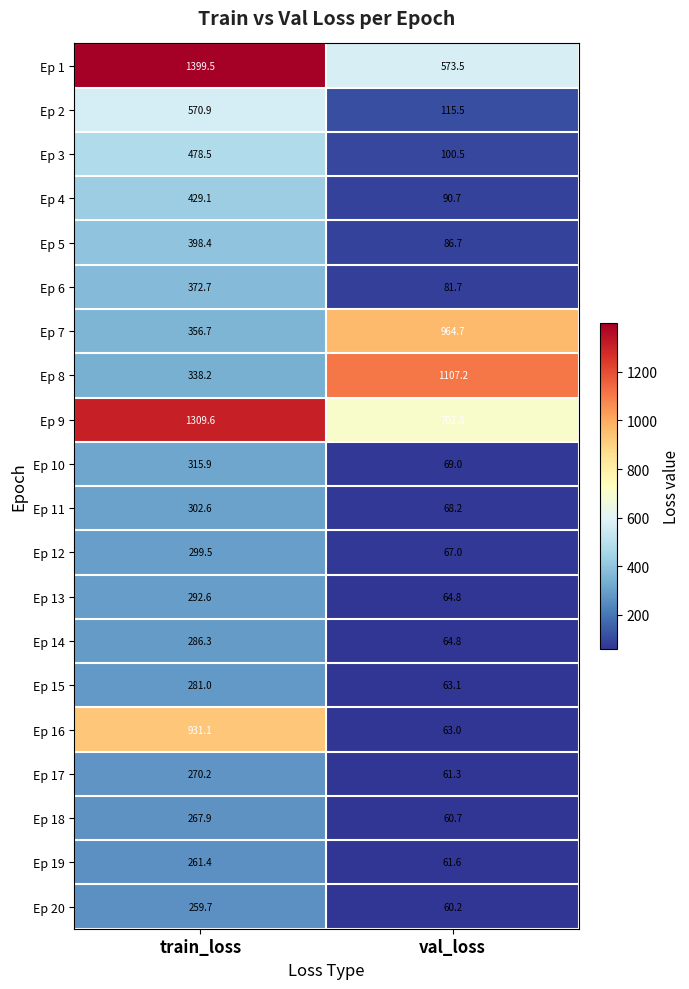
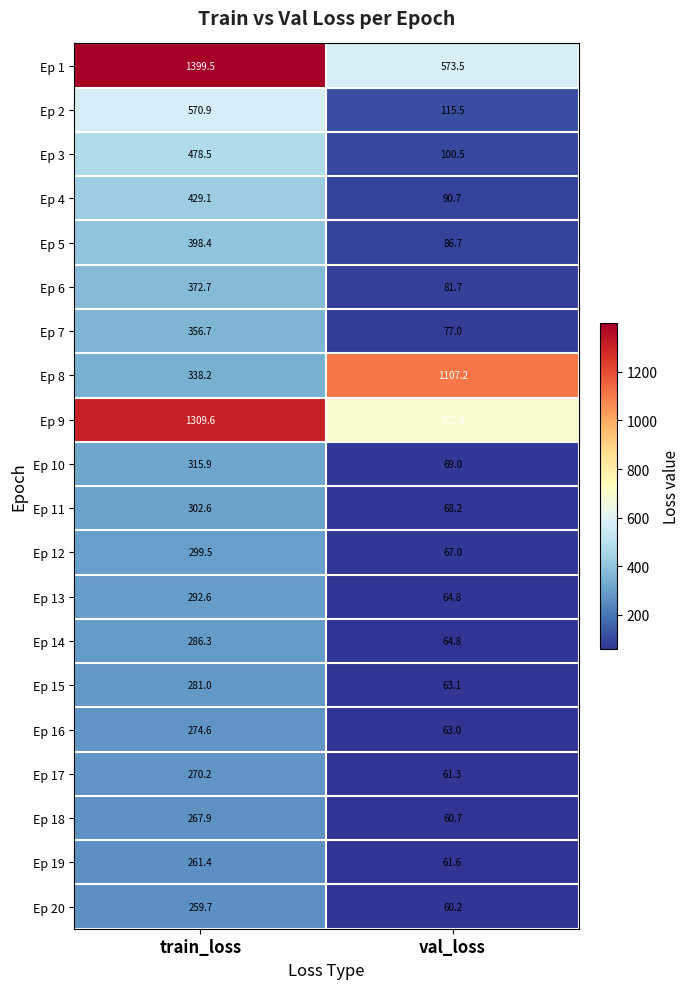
  {
    "Ep 1": {
      "train_loss": 1399.5,
      "val_loss": 573.5
    },
    "Ep 2": {
      "train_loss": 570.9,
      "val_loss": 115.5
    },
    "Ep 3": {
      "train_loss": 478.5,
      "val_loss": 100.5
    },
    "Ep 4": {
      "train_loss": 429.1,
      "val_loss": 90.7
    },
    "Ep 5": {
      "train_loss": 398.4,
      "val_loss": 86.7
    },
    "Ep 6": {
      "train_loss": 372.7,
      "val_loss": 81.7
    },
    "Ep 7": {
      "train_loss": 356.7,
-     "val_loss": 964.7
+     "val_loss": 77.0
    },
    "Ep 8": {
      "train_loss": 338.2,
      "val_loss": 1107.2
    },
    "Ep 9": {
      "train_loss": 1309.6,
      "val_loss": 702.8
    },
    "Ep 10": {
      "train_loss": 315.9,
      "val_loss": 69.0
    },
    "Ep 11": {
      "train_loss": 302.6,
      "val_loss": 68.2
    },
    "Ep 12": {
      "train_loss": 299.5,
      "val_loss": 67.0
    },
    "Ep 13": {
      "train_loss": 292.6,
      "val_loss": 64.8
    },
    "Ep 14": {
      "train_loss": 286.3,
      "val_loss": 64.8
    },
    "Ep 15": {
      "train_loss": 281.0,
      "val_loss": 63.1
    },
    "Ep 16": {
-     "train_loss": 931.1,
+     "train_loss": 274.6,
      "val_loss": 63.0
    },
    "Ep 17": {
      "train_loss": 270.2,
      "val_loss": 61.3
    },
    "Ep 18": {
      "train_loss": 267.9,
      "val_loss": 60.7
    },
    "Ep 19": {
      "train_loss": 261.4,
      "val_loss": 61.6
    },
    "Ep 20": {
      "train_loss": 259.7,
      "val_loss": 60.2
    }
  }
